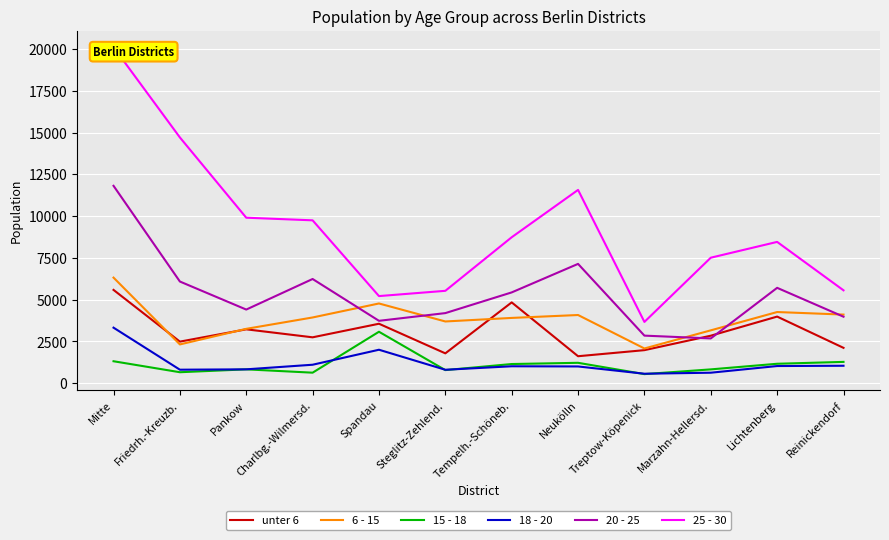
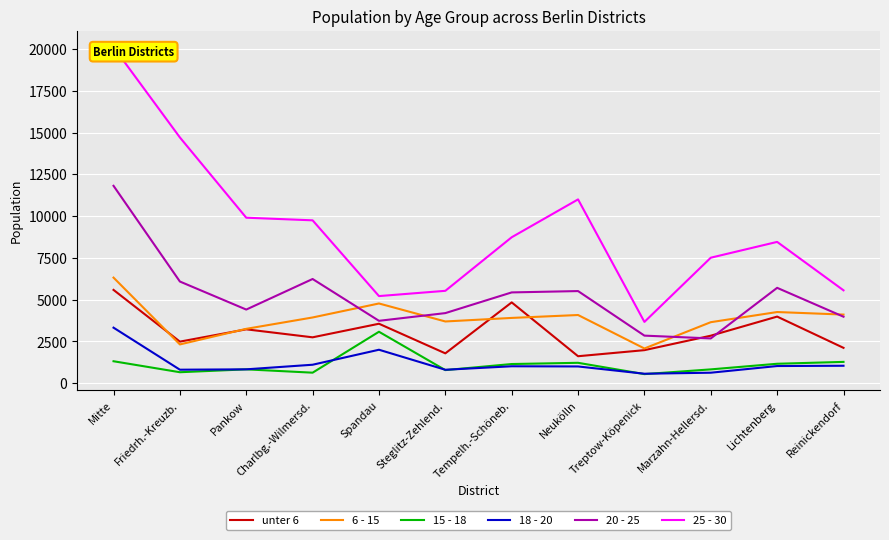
  {
    "unter 6": {
      "Mitte": 5600,
      "Friedrh.-Kreuzb.": 2500,
      "Charlbg.-Wilmersd.": 2800,
      "Spandau": 3600,
      "Steglitz-Zehlend.": 1800,
      "Tempelh.-Schöneb.": 4800,
      "Neukölln": 1600,
      "Marzahn-Hellersd.": 2800,
      "Lichtenberg": 4000,
      "Reinickendorf": 2100
    },
    "6 - 15": {
      "Mitte": 6300,
      "Friedrh.-Kreuzb.": 2300,
      "Charlbg.-Wilmersd.": 3900,
      "Spandau": 4800,
      "Steglitz-Zehlend.": 3700,
      "Tempelh.-Schöneb.": 3900,
      "Neukölln": 4100,
-     "Marzahn-Hellersd.": 3200,
+     "Marzahn-Hellersd.": 3700,
      "Lichtenberg": 4300
    },
    "15 - 18": {
      "Mitte": 1300,
      "Friedrh.-Kreuzb.": 700,
      "Charlbg.-Wilmersd.": 600,
      "Spandau": 3100,
      "Neukölln": 1200,
      "Marzahn-Hellersd.": 800,
      "Reinickendorf": 1300
    },
    "18 - 20": {
      "Mitte": 3300,
      "Friedrh.-Kreuzb.": 800,
      "Charlbg.-Wilmersd.": 1100,
      "Spandau": 2000,
      "Neukölln": 1000,
      "Marzahn-Hellersd.": 600,
      "Reinickendorf": 1000
    },
    "20 - 25": {
      "Mitte": 11800,
      "Friedrh.-Kreuzb.": 6100,
      "Pankow": 4400,
      "Charlbg.-Wilmersd.": 6200,
      "Spandau": 3700,
      "Steglitz-Zehlend.": 4200,
      "Tempelh.-Schöneb.": 5400,
-     "Neukölln": 7100,
+     "Neukölln": 5500,
      "Treptow-Köpenick": 2900,
      "Marzahn-Hellersd.": 2700,
      "Lichtenberg": 5700
    },
    "25 - 30": {
      "Friedrh.-Kreuzb.": 14700,
      "Pankow": 9900,
      "Charlbg.-Wilmersd.": 9700,
      "Spandau": 5200,
      "Steglitz-Zehlend.": 5500,
      "Tempelh.-Schöneb.": 8700,
-     "Neukölln": 11600,
+     "Neukölln": 11000,
      "Treptow-Köpenick": 3700,
      "Marzahn-Hellersd.": 7500,
      "Lichtenberg": 8500,
      "Reinickendorf": 5600
    }
  }
